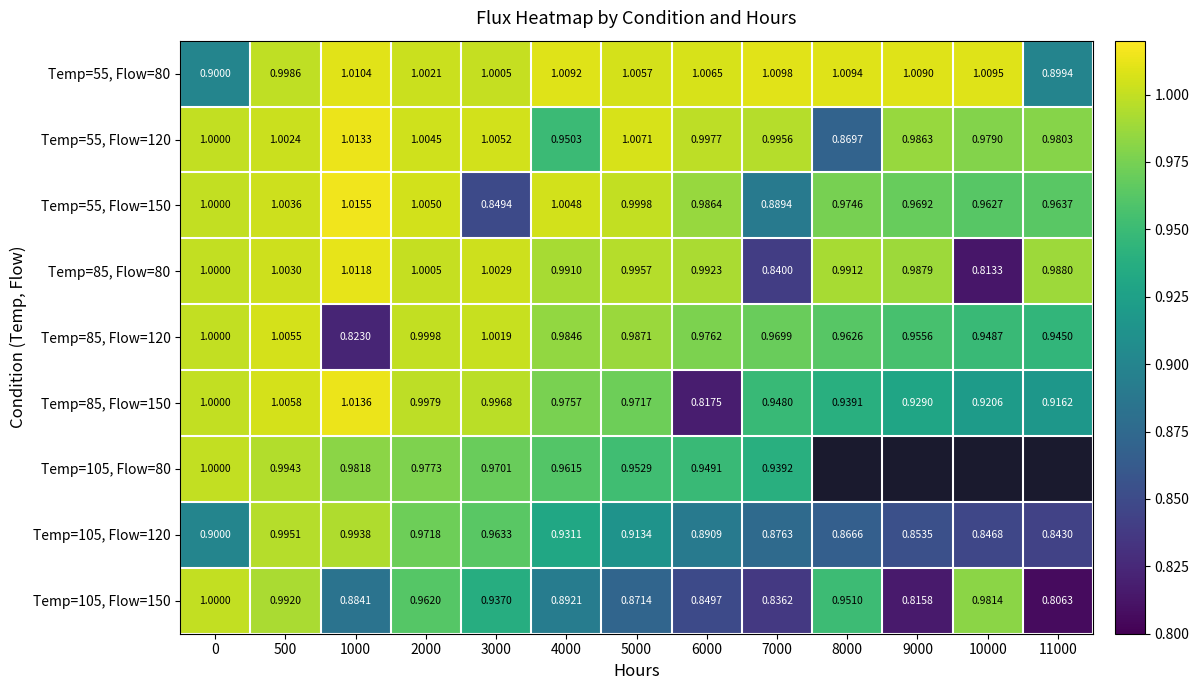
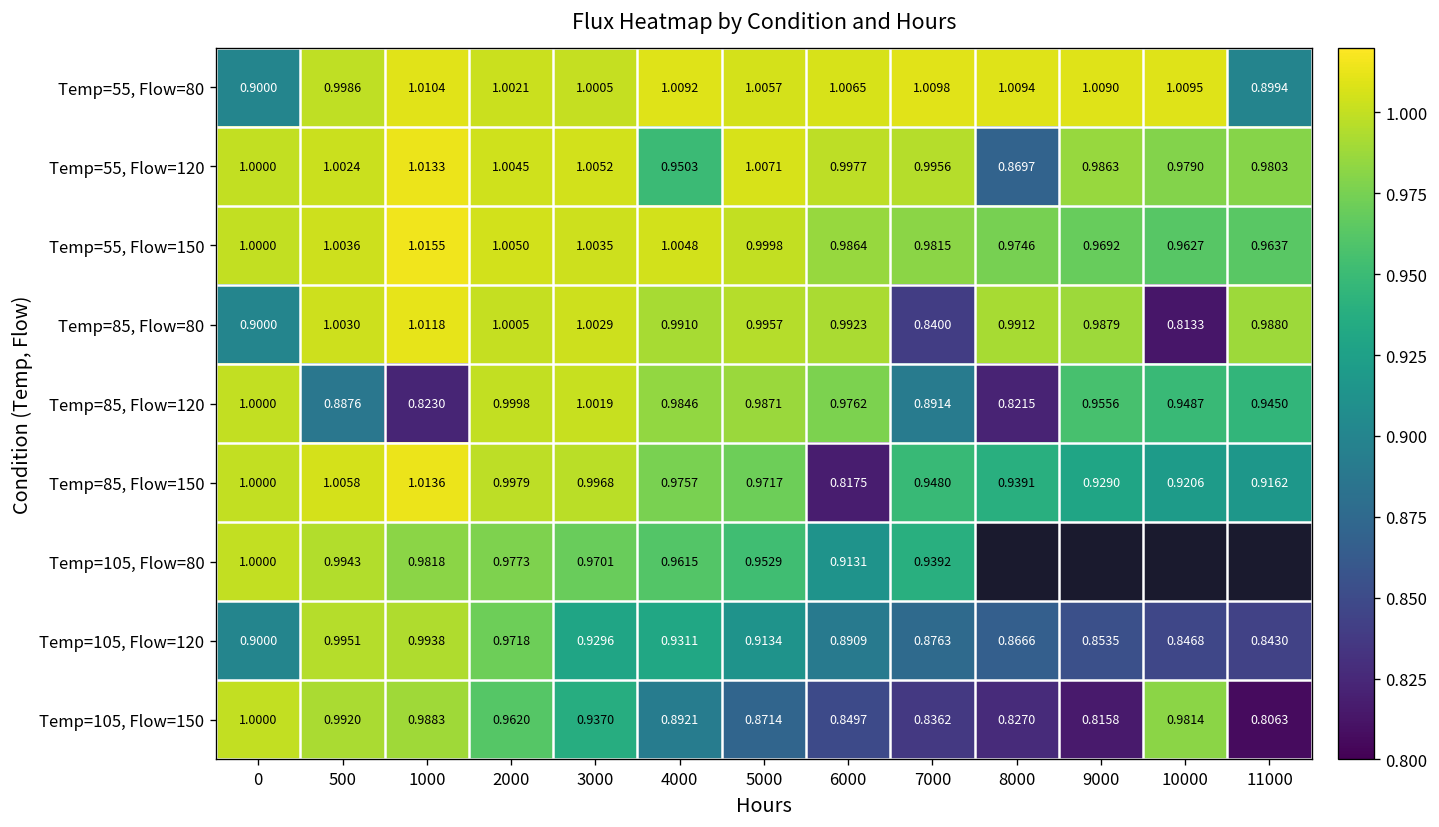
  {
    "Temp=55, Flow=80": {
      "0": 0.9000,
      "500": 0.9986,
      "1000": 1.0104,
      "2000": 1.0021,
      "3000": 1.0005,
      "4000": 1.0092,
      "5000": 1.0057,
      "6000": 1.0065,
      "7000": 1.0098,
      "8000": 1.0094,
      "9000": 1.0090,
      "10000": 1.0095,
      "11000": 0.8994
    },
    "Temp=55, Flow=120": {
      "0": 1.0000,
      "500": 1.0024,
      "1000": 1.0133,
      "2000": 1.0045,
      "3000": 1.0052,
      "4000": 0.9503,
      "5000": 1.0071,
      "6000": 0.9977,
      "7000": 0.9956,
      "8000": 0.8697,
      "9000": 0.9863,
      "10000": 0.9790,
      "11000": 0.9803
    },
    "Temp=55, Flow=150": {
      "0": 1.0000,
      "500": 1.0036,
      "1000": 1.0155,
      "2000": 1.0050,
-     "3000": 0.8494,
+     "3000": 1.0035,
      "4000": 1.0048,
      "5000": 0.9998,
      "6000": 0.9864,
-     "7000": 0.8894,
+     "7000": 0.9815,
      "8000": 0.9746,
      "9000": 0.9692,
      "10000": 0.9627,
      "11000": 0.9637
    },
    "Temp=85, Flow=80": {
-     "0": 1.0000,
+     "0": 0.9000,
      "500": 1.0030,
      "1000": 1.0118,
      "2000": 1.0005,
      "3000": 1.0029,
      "4000": 0.9910,
      "5000": 0.9957,
      "6000": 0.9923,
      "7000": 0.8400,
      "8000": 0.9912,
      "9000": 0.9879,
      "10000": 0.8133,
      "11000": 0.9880
    },
    "Temp=85, Flow=120": {
      "0": 1.0000,
-     "500": 1.0055,
+     "500": 0.8876,
      "1000": 0.8230,
      "2000": 0.9998,
      "3000": 1.0019,
      "4000": 0.9846,
      "5000": 0.9871,
      "6000": 0.9762,
-     "7000": 0.9699,
-     "8000": 0.9626,
+     "7000": 0.8914,
+     "8000": 0.8215,
      "9000": 0.9556,
      "10000": 0.9487,
      "11000": 0.9450
    },
    "Temp=85, Flow=150": {
      "0": 1.0000,
      "500": 1.0058,
      "1000": 1.0136,
      "2000": 0.9979,
      "3000": 0.9968,
      "4000": 0.9757,
      "5000": 0.9717,
      "6000": 0.8175,
      "7000": 0.9480,
      "8000": 0.9391,
      "9000": 0.9290,
      "10000": 0.9206,
      "11000": 0.9162
    },
    "Temp=105, Flow=80": {
      "0": 1.0000,
      "500": 0.9943,
      "1000": 0.9818,
      "2000": 0.9773,
      "3000": 0.9701,
      "4000": 0.9615,
      "5000": 0.9529,
-     "6000": 0.9491,
+     "6000": 0.9131,
      "7000": 0.9392
    },
    "Temp=105, Flow=120": {
      "0": 0.9000,
      "500": 0.9951,
      "1000": 0.9938,
      "2000": 0.9718,
-     "3000": 0.9633,
+     "3000": 0.9296,
      "4000": 0.9311,
      "5000": 0.9134,
      "6000": 0.8909,
      "7000": 0.8763,
      "8000": 0.8666,
      "9000": 0.8535,
      "10000": 0.8468,
      "11000": 0.8430
    },
    "Temp=105, Flow=150": {
      "0": 1.0000,
      "500": 0.9920,
-     "1000": 0.8841,
+     "1000": 0.9883,
      "2000": 0.9620,
      "3000": 0.9370,
      "4000": 0.8921,
      "5000": 0.8714,
      "6000": 0.8497,
      "7000": 0.8362,
-     "8000": 0.9510,
+     "8000": 0.8270,
      "9000": 0.8158,
      "10000": 0.9814,
      "11000": 0.8063
    }
  }
